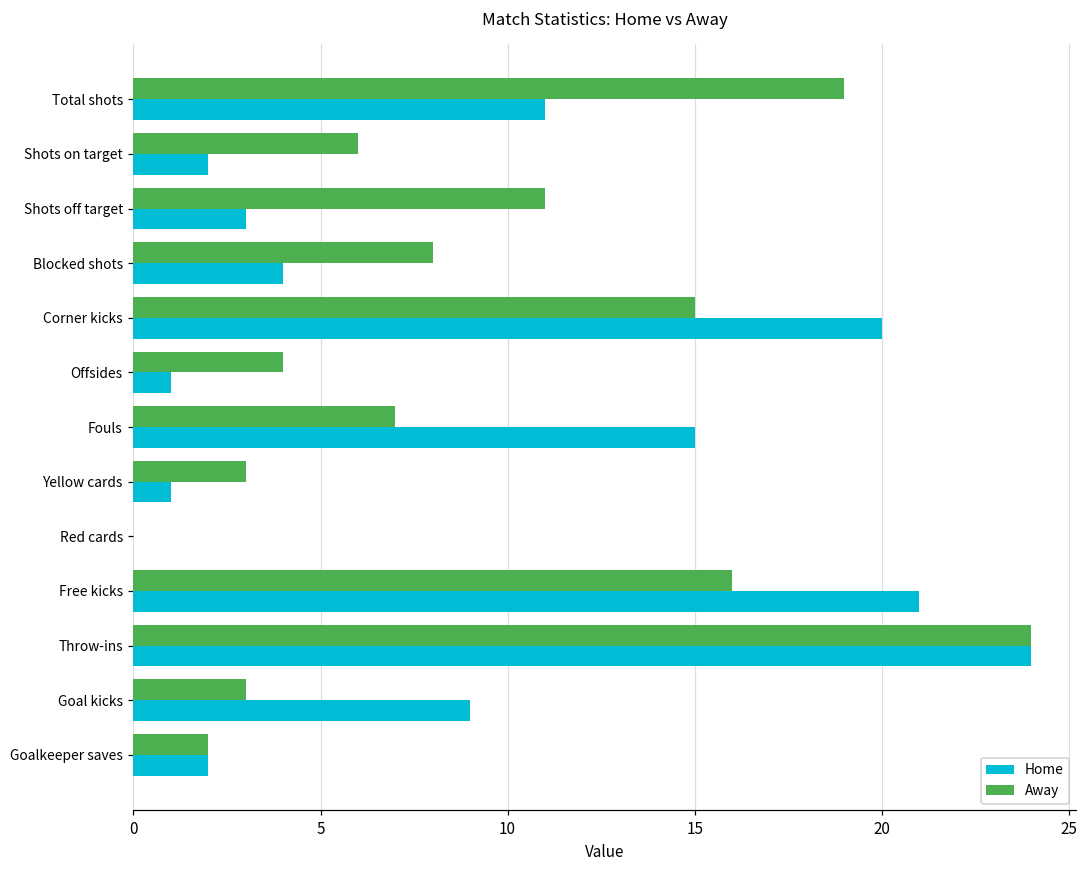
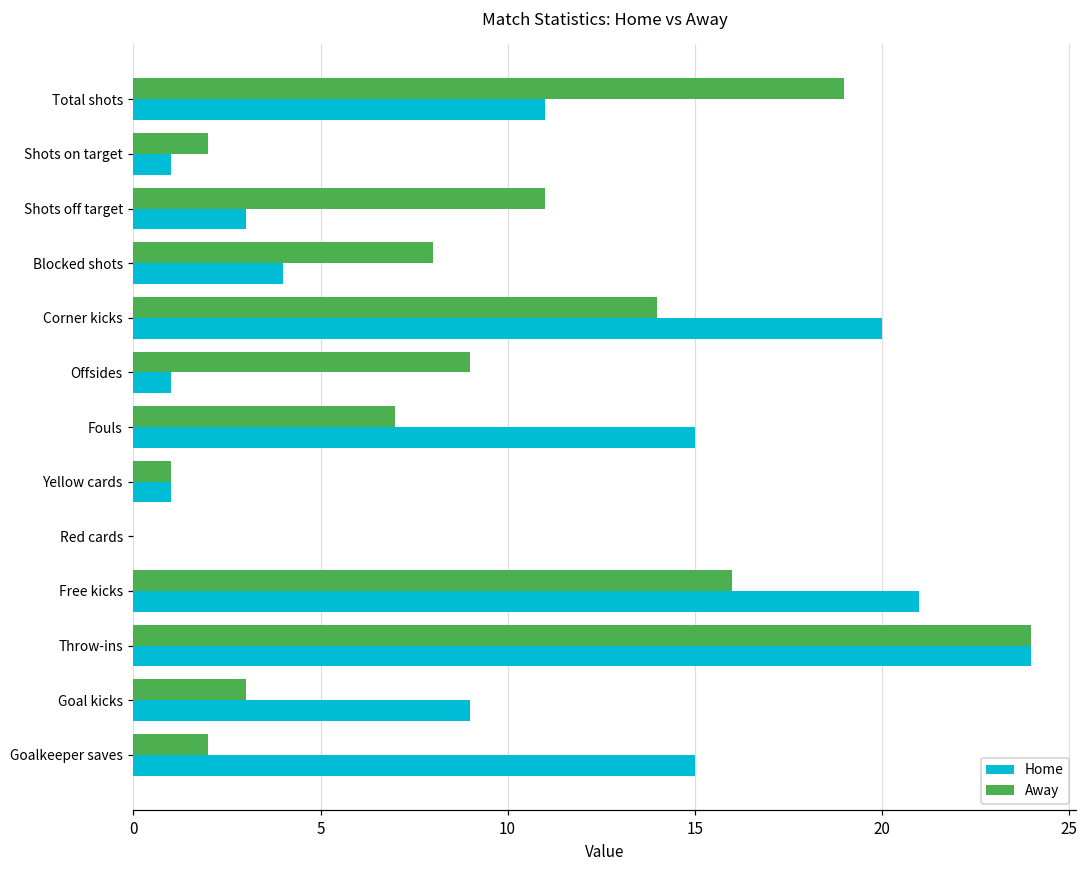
  {
    "Home": {
      "Total shots": 11,
-     "Shots on target": 2,
+     "Shots on target": 1,
      "Shots off target": 3,
      "Blocked shots": 4,
      "Corner kicks": 20,
      "Offsides": 1,
      "Fouls": 15,
      "Yellow cards": 1,
      "Red cards": 0,
      "Free kicks": 21,
      "Throw-ins": 24,
      "Goal kicks": 9,
-     "Goalkeeper saves": 2
+     "Goalkeeper saves": 15
    },
    "Away": {
      "Total shots": 19,
-     "Shots on target": 6,
+     "Shots on target": 2,
      "Shots off target": 11,
      "Blocked shots": 8,
-     "Corner kicks": 15,
-     "Offsides": 4,
+     "Corner kicks": 14,
+     "Offsides": 9,
      "Fouls": 7,
-     "Yellow cards": 3,
+     "Yellow cards": 1,
      "Red cards": 0,
      "Free kicks": 16,
      "Throw-ins": 24,
      "Goal kicks": 3,
      "Goalkeeper saves": 2
    }
  }
